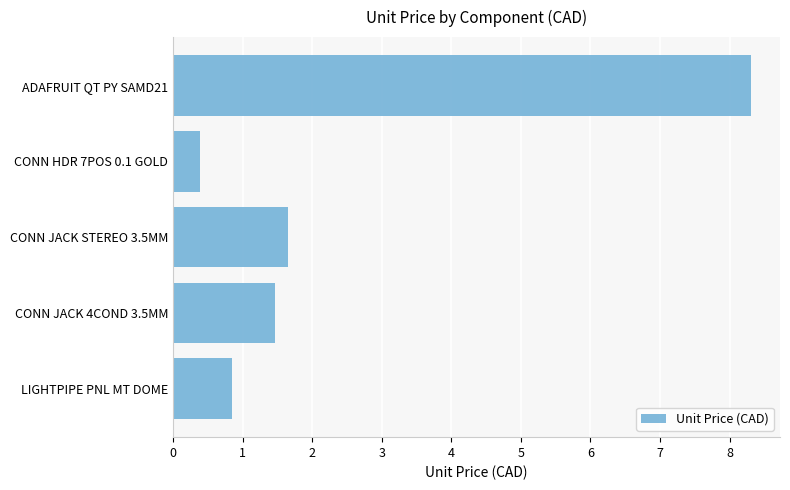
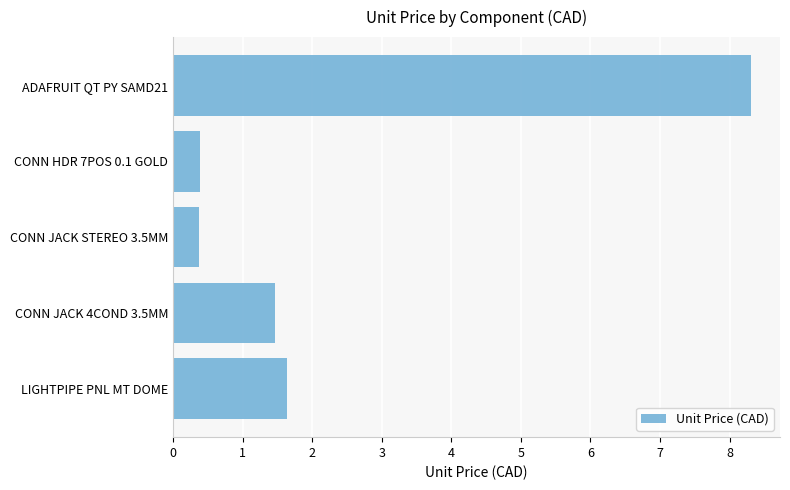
  {
    "ADAFRUIT QT PY SAMD21": 8.3,
    "CONN HDR 7POS 0.1 GOLD": 0.4,
-   "CONN JACK STEREO 3.5MM": 1.7,
+   "CONN JACK STEREO 3.5MM": 0.4,
    "CONN JACK 4COND 3.5MM": 1.5,
-   "LIGHTPIPE PNL MT DOME": 0.8
+   "LIGHTPIPE PNL MT DOME": 1.6
  }
